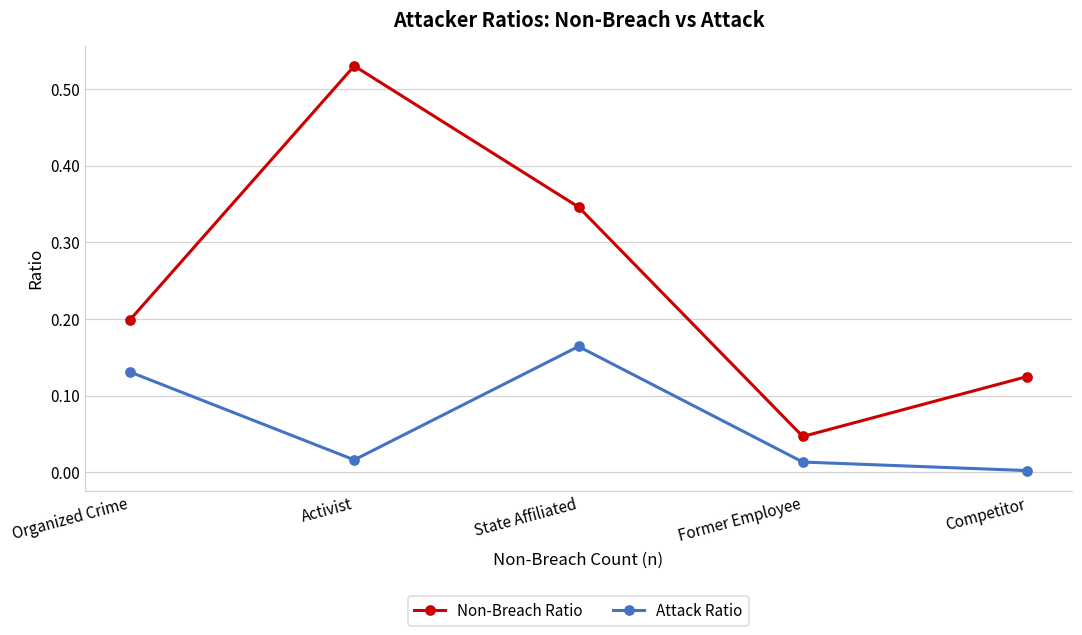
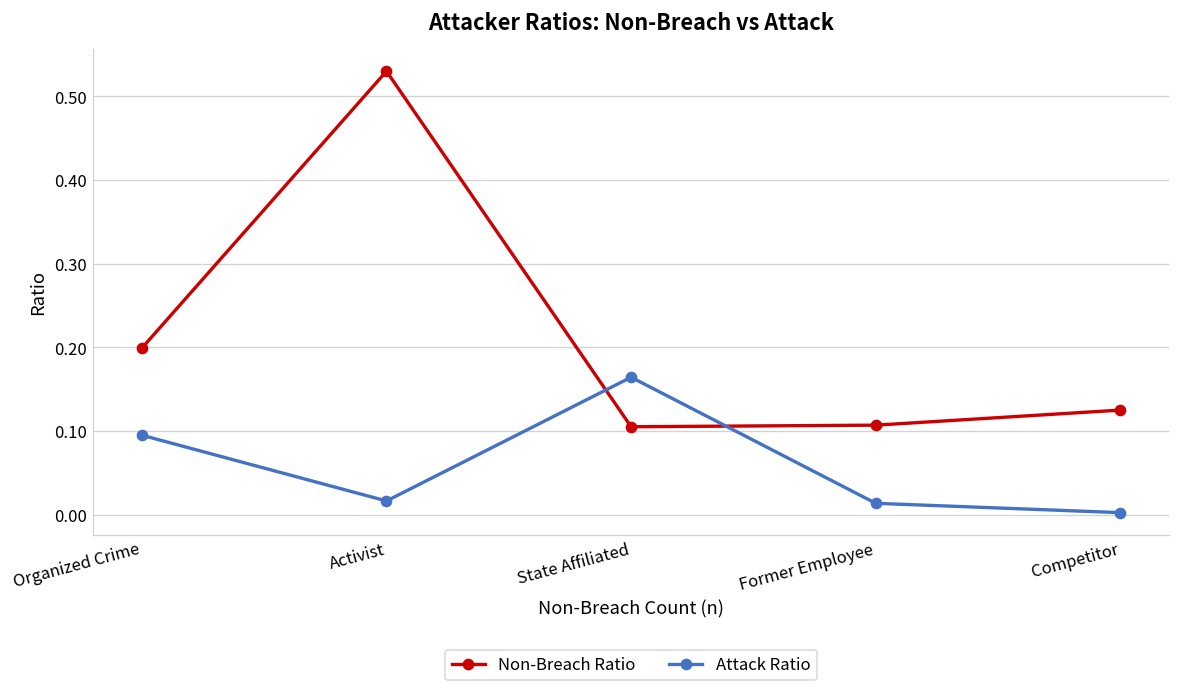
  {
    "Non-Breach Ratio": {
      "Organized Crime": 0.20,
      "Activist": 0.53,
-     "State Affiliated": 0.35,
-     "Former Employee": 0.05,
+     "State Affiliated": 0.11,
+     "Former Employee": 0.11,
      "Competitor": 0.13
    },
    "Attack Ratio": {
-     "Organized Crime": 0.13,
+     "Organized Crime": 0.10,
      "Activist": 0.02,
      "State Affiliated": 0.16,
      "Former Employee": 0.01,
      "Competitor": 0.00
    }
  }
